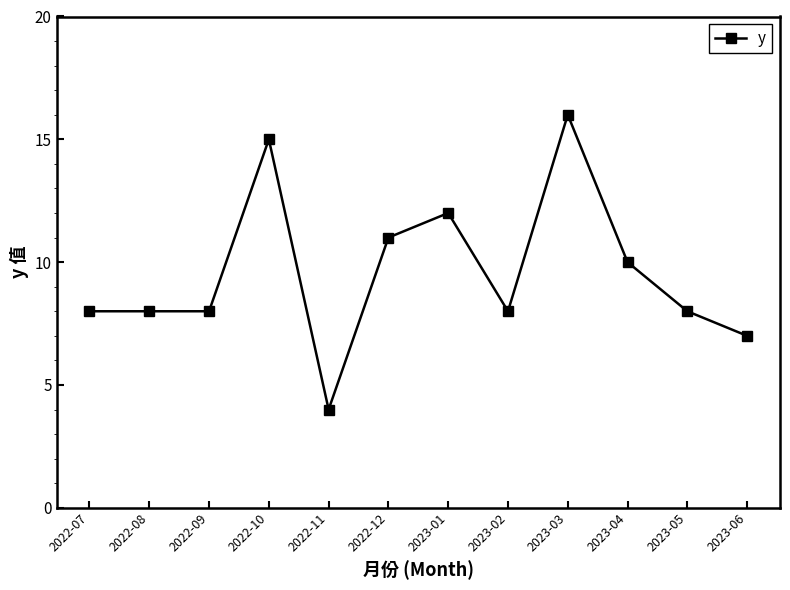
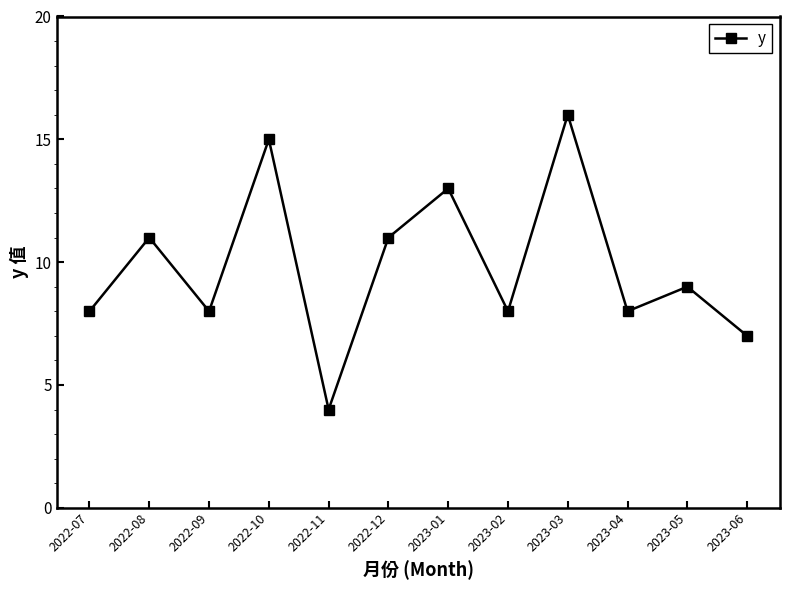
  {
    "2022-07": 8,
-   "2022-08": 8,
+   "2022-08": 11,
    "2022-09": 8,
    "2022-10": 15,
    "2022-11": 4,
    "2022-12": 11,
-   "2023-01": 12,
+   "2023-01": 13,
    "2023-02": 8,
    "2023-03": 16,
-   "2023-04": 10,
-   "2023-05": 8,
+   "2023-04": 8,
+   "2023-05": 9,
    "2023-06": 7
  }
